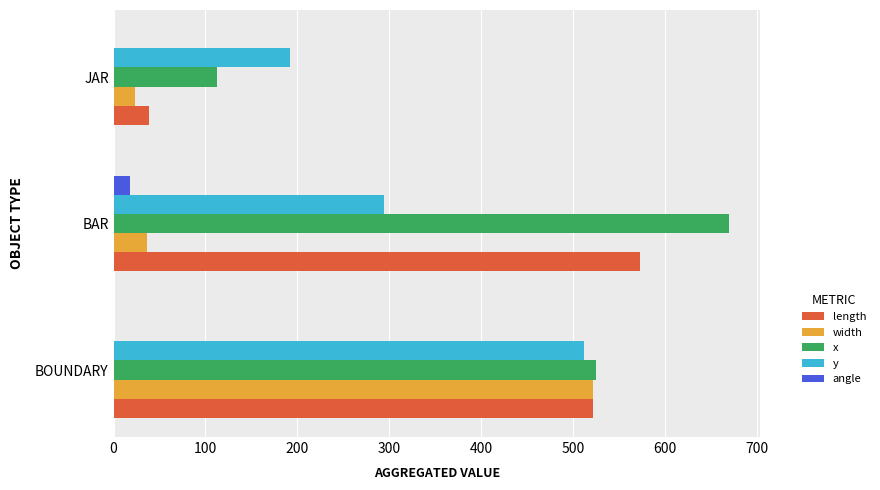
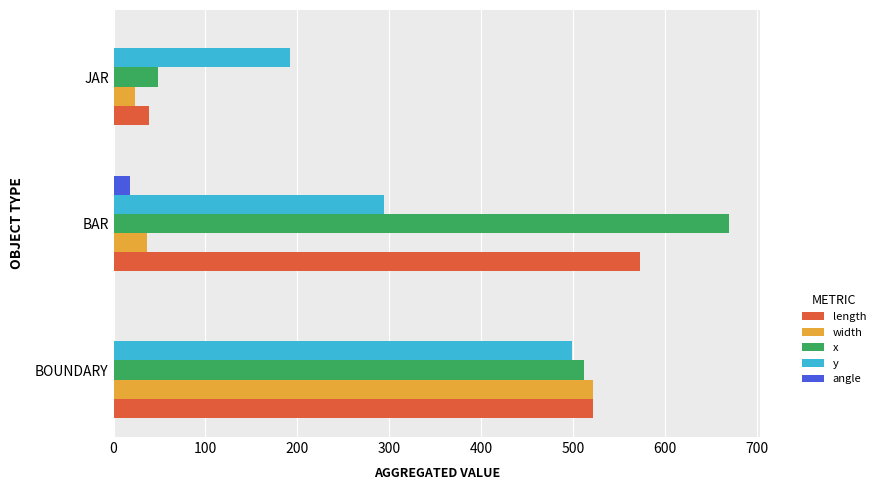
  {
    "length": {
      "JAR": 40,
      "BAR": 570,
      "BOUNDARY": 520
    },
    "width": {
      "JAR": 20,
      "BAR": 40,
      "BOUNDARY": 520
    },
    "x": {
-     "JAR": 110,
+     "JAR": 50,
      "BAR": 670,
-     "BOUNDARY": 530
+     "BOUNDARY": 510
    },
    "y": {
      "JAR": 190,
      "BAR": 290,
-     "BOUNDARY": 510
+     "BOUNDARY": 500
    },
    "angle": {
      "JAR": 0,
      "BAR": 20,
      "BOUNDARY": 0
    }
  }
